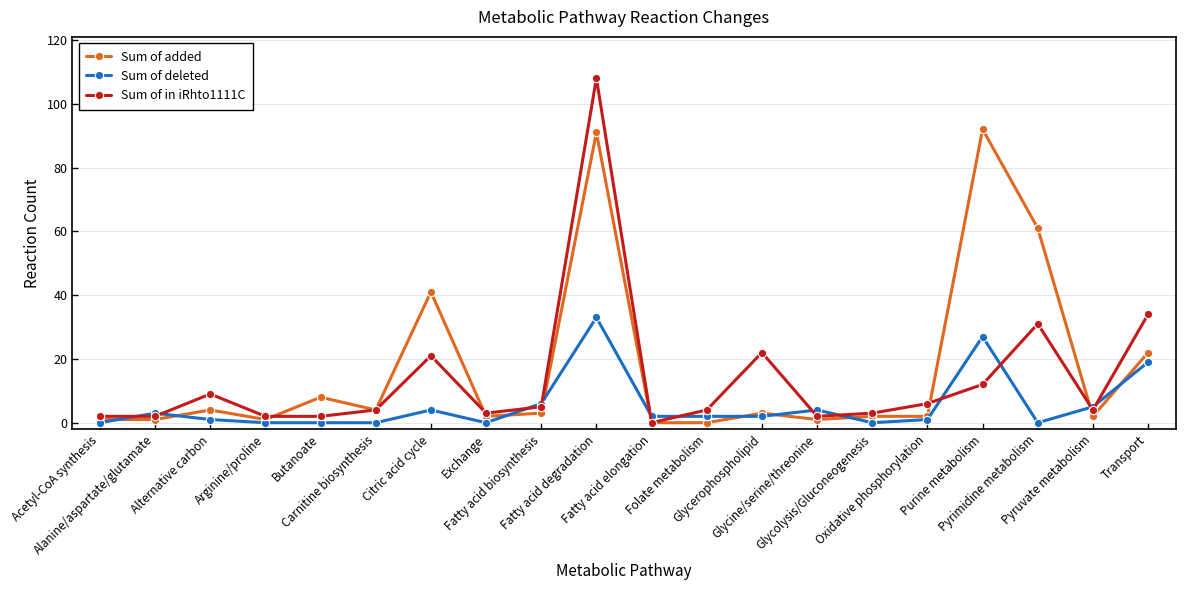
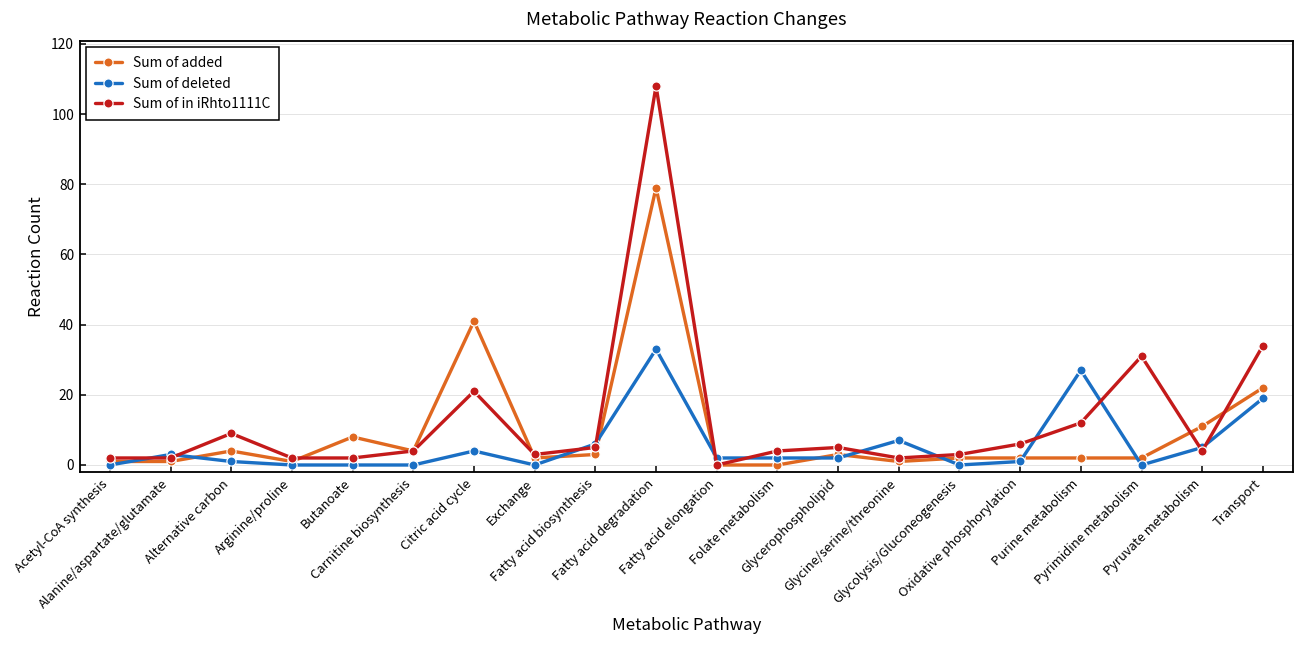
  {
    "Sum of added": {
      "Acetyl-CoA synthesis": 1,
      "Alanine/aspartate/glutamate": 1,
      "Alternative carbon": 4,
      "Arginine/proline": 1,
      "Butanoate": 8,
      "Citric acid cycle": 41,
      "Exchange": 2,
      "Fatty acid biosynthesis": 3,
-     "Fatty acid degradation": 91,
+     "Fatty acid degradation": 79,
      "Folate metabolism": 0,
      "Glycerophospholipid": 3,
      "Glycine/serine/threonine": 1,
      "Glycolysis/Gluconeogenesis": 2,
      "Oxidative phosphorylation": 2,
-     "Purine metabolism": 92,
-     "Pyrimidine metabolism": 61,
-     "Pyruvate metabolism": 2,
+     "Purine metabolism": 2,
+     "Pyrimidine metabolism": 2,
+     "Pyruvate metabolism": 11,
      "Transport": 22
    },
    "Sum of deleted": {
      "Acetyl-CoA synthesis": 0,
      "Alanine/aspartate/glutamate": 3,
      "Alternative carbon": 1,
      "Arginine/proline": 0,
      "Butanoate": 0,
      "Carnitine biosynthesis": 0,
      "Citric acid cycle": 4,
      "Exchange": 0,
      "Fatty acid biosynthesis": 6,
      "Fatty acid degradation": 33,
      "Fatty acid elongation": 2,
      "Folate metabolism": 2,
      "Glycerophospholipid": 2,
-     "Glycine/serine/threonine": 4,
+     "Glycine/serine/threonine": 7,
      "Glycolysis/Gluconeogenesis": 0,
      "Oxidative phosphorylation": 1,
      "Purine metabolism": 27,
      "Pyrimidine metabolism": 0,
      "Pyruvate metabolism": 5,
      "Transport": 19
    },
    "Sum of in iRhto1111C": {
      "Acetyl-CoA synthesis": 2,
      "Alanine/aspartate/glutamate": 2,
      "Alternative carbon": 9,
      "Arginine/proline": 2,
      "Butanoate": 2,
      "Citric acid cycle": 21,
      "Exchange": 3,
      "Fatty acid biosynthesis": 5,
      "Fatty acid degradation": 108,
      "Folate metabolism": 4,
-     "Glycerophospholipid": 22,
+     "Glycerophospholipid": 5,
      "Glycine/serine/threonine": 2,
      "Glycolysis/Gluconeogenesis": 3,
      "Oxidative phosphorylation": 6,
      "Purine metabolism": 12,
      "Pyrimidine metabolism": 31,
      "Pyruvate metabolism": 4,
      "Transport": 34
    }
  }
